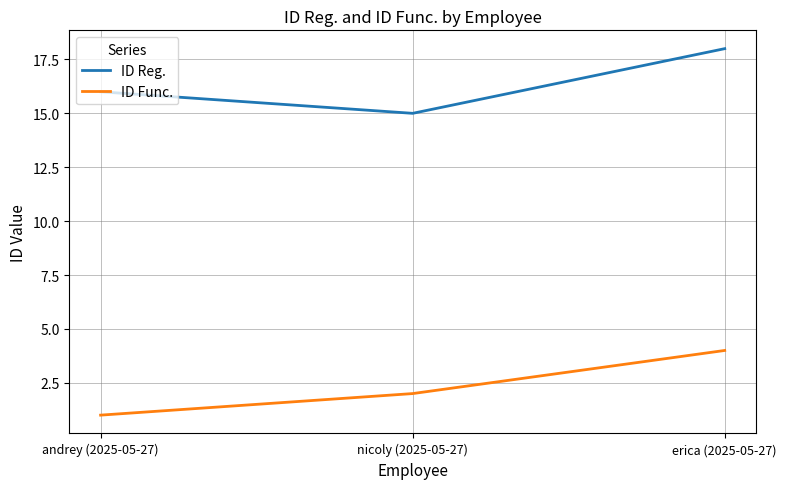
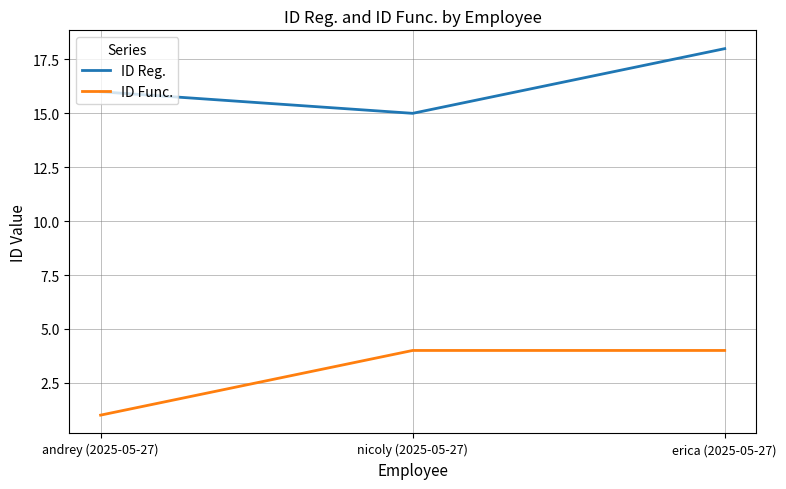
  {
    "ID Reg.": {
      "nicoly (2025-05-27)": 15,
      "erica (2025-05-27)": 18
    },
    "ID Func.": {
      "andrey (2025-05-27)": 1,
-     "nicoly (2025-05-27)": 2,
+     "nicoly (2025-05-27)": 4,
      "erica (2025-05-27)": 4
    }
  }
